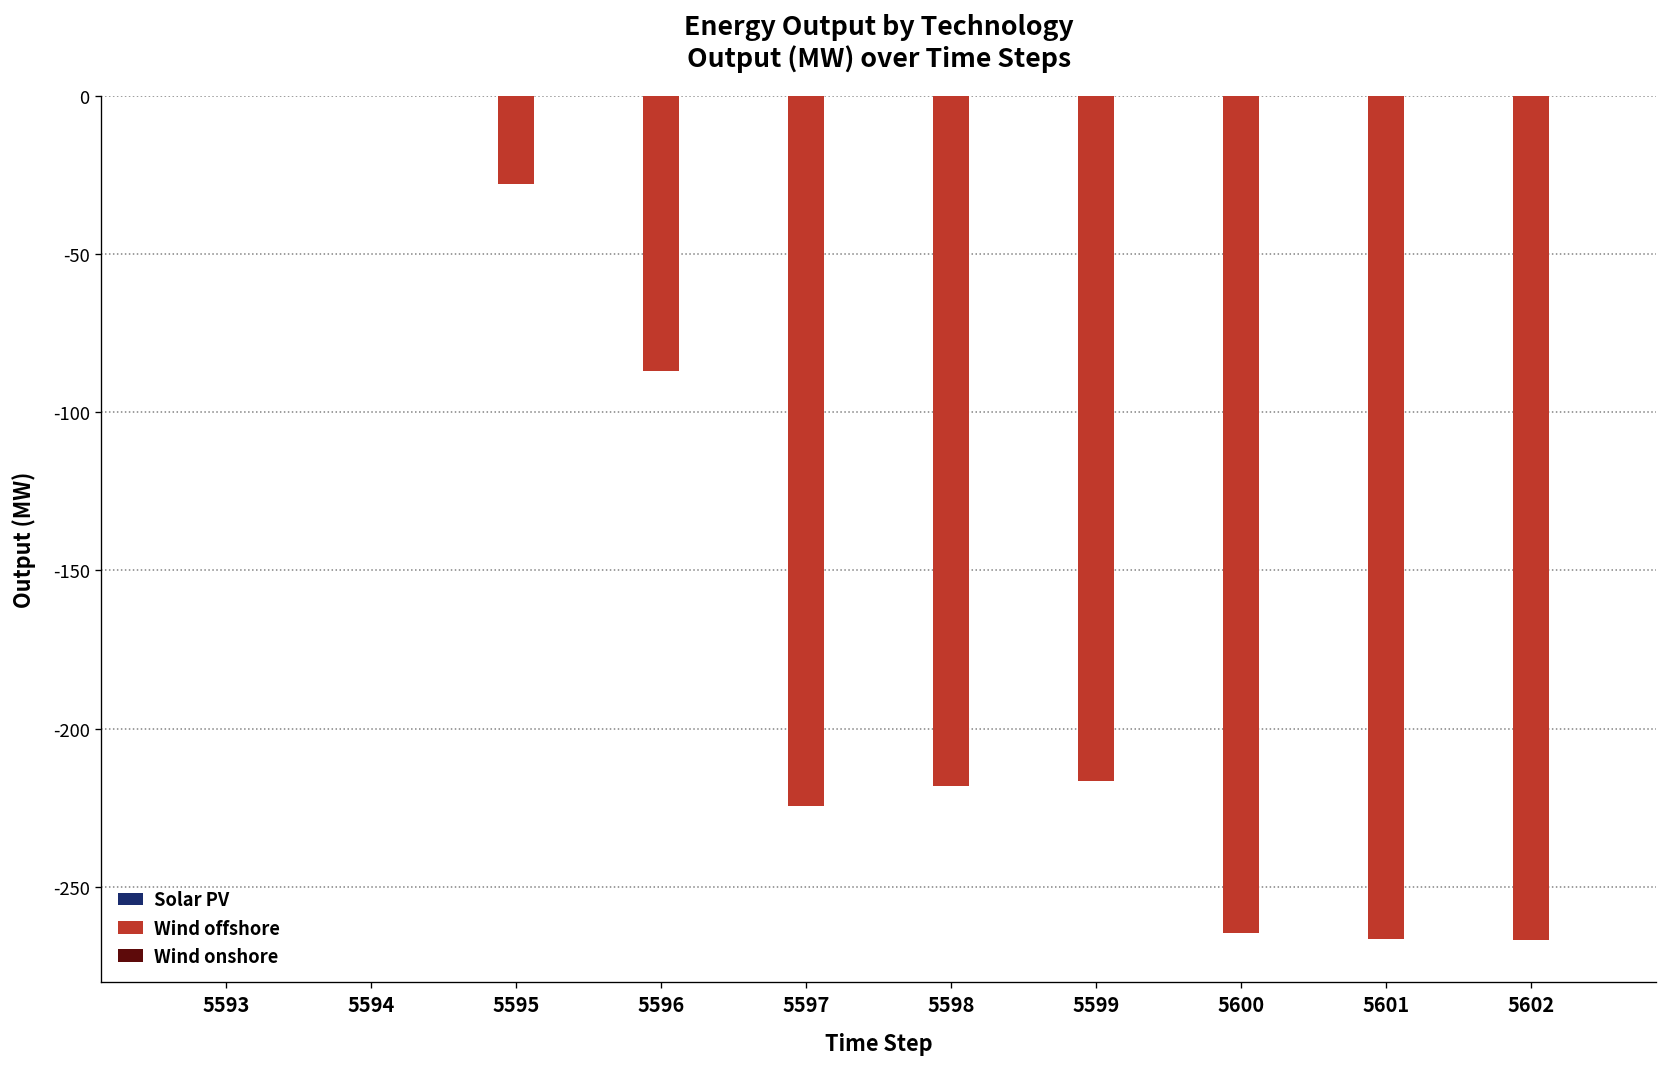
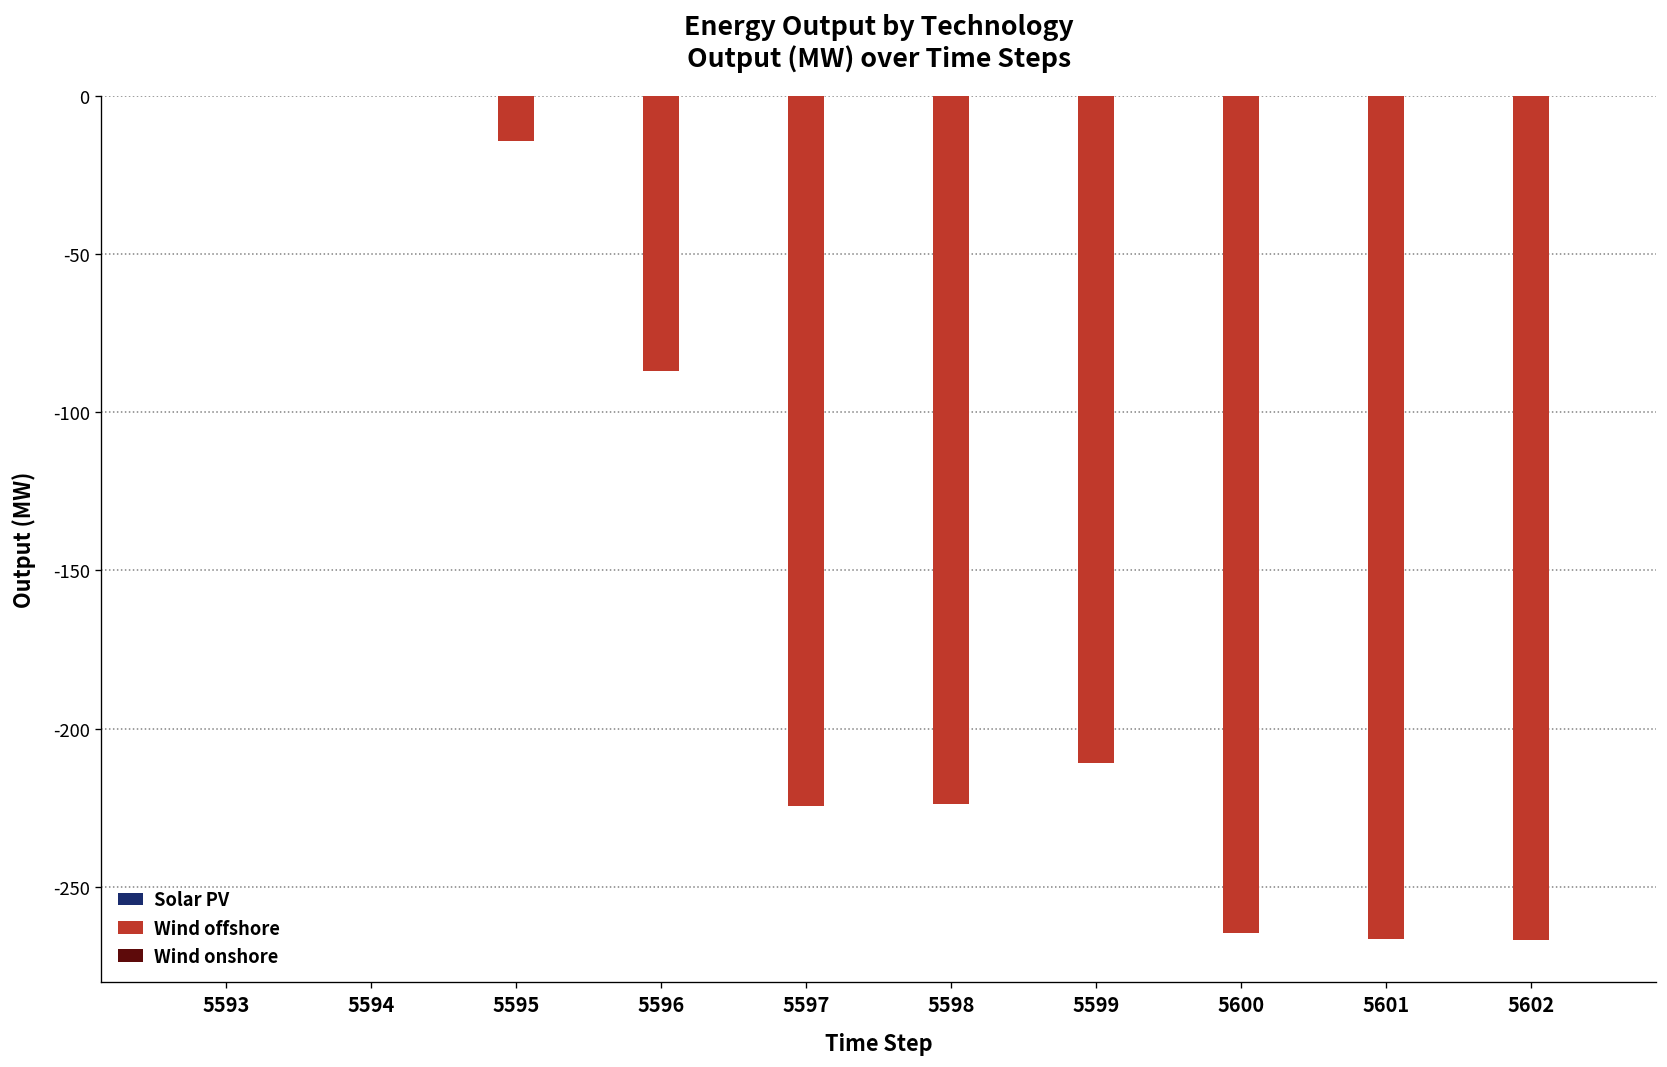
  {
    "Solar PV": {
      "5593": 0,
      "5594": 0,
      "5595": 0,
      "5596": 0,
      "5597": 0,
      "5598": 0,
      "5599": 0,
      "5600": 0,
      "5601": 0,
      "5602": 0
    },
    "Wind offshore": {
      "5593": 0,
      "5594": 0,
-     "5595": -28,
+     "5595": -14,
      "5596": -87,
      "5597": -224,
-     "5598": -218,
-     "5599": -216,
+     "5598": -224,
+     "5599": -211,
      "5600": -264,
      "5601": -266,
      "5602": -267
    },
    "Wind onshore": {
      "5593": 0,
      "5594": 0,
      "5595": 0,
      "5596": 0,
      "5597": 0,
      "5598": 0,
      "5599": 0,
      "5600": 0,
      "5601": 0,
      "5602": 0
    }
  }
